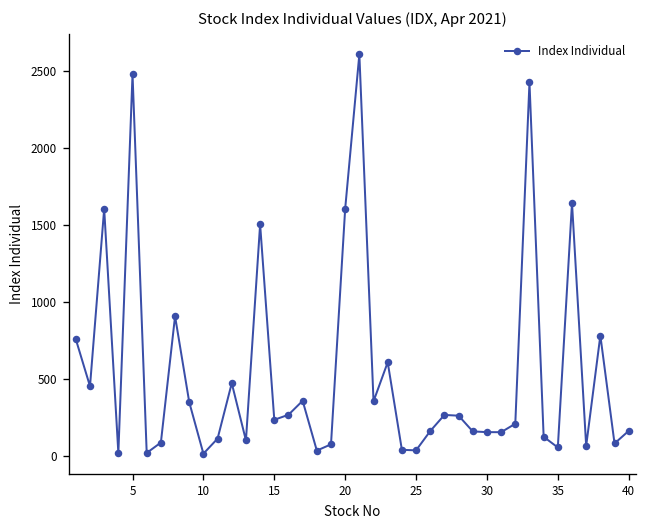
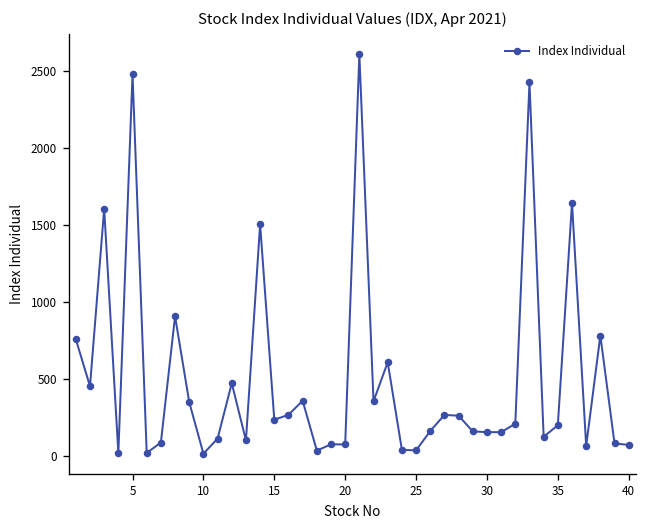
  {
    "5": 2480,
    "10": 20,
    "15": 240,
-   "20": 1600,
+   "20": 80,
    "25": 40,
    "30": 160,
-   "35": 60,
-   "40": 160
+   "35": 200,
+   "40": 70
  }
